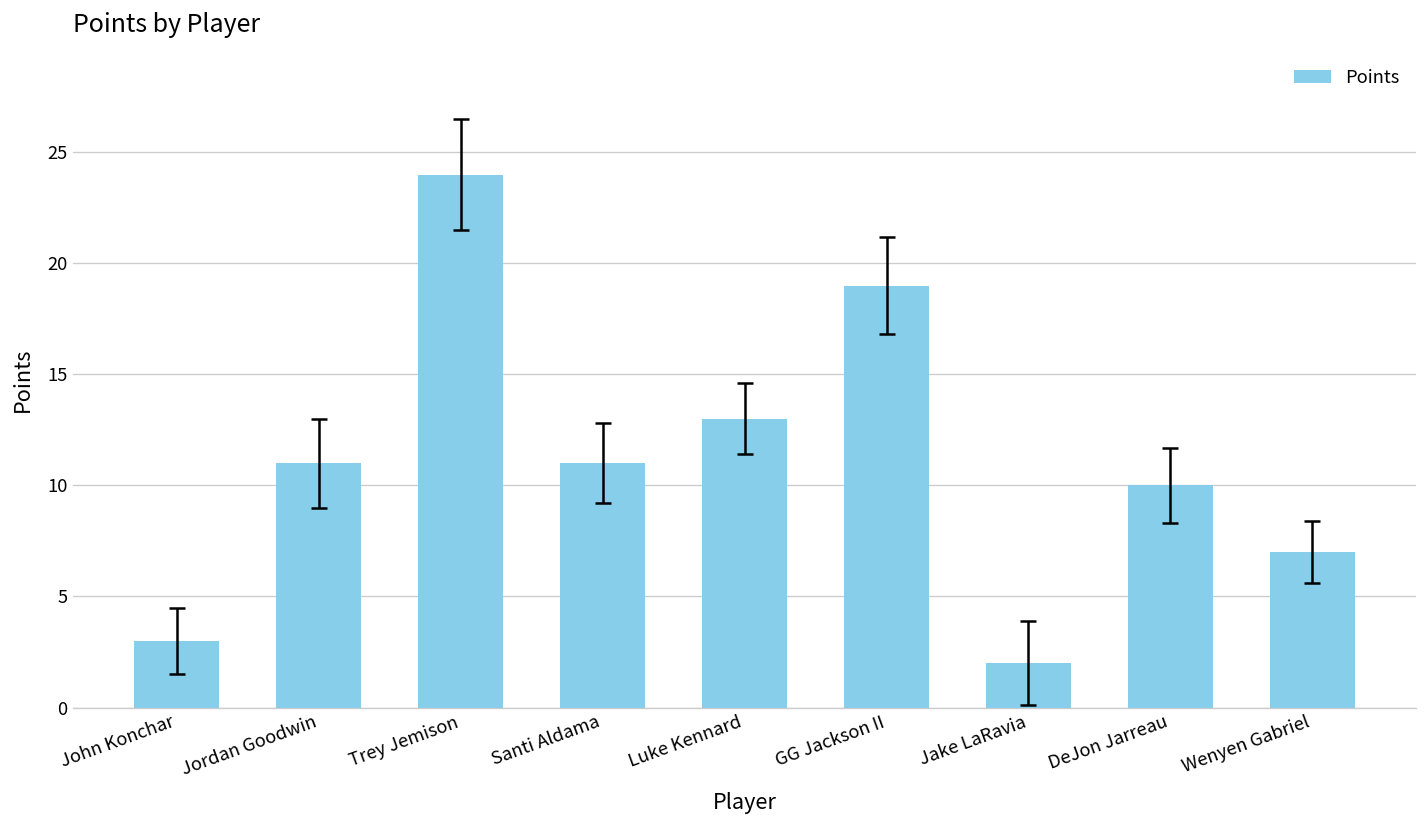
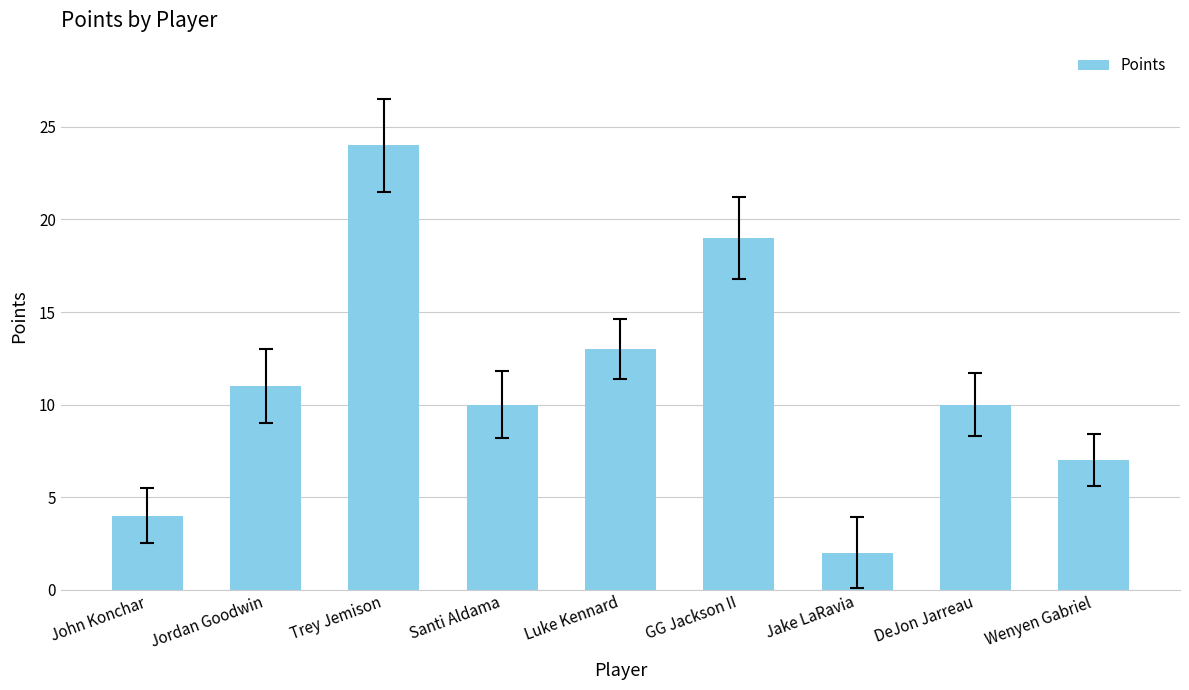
  {
    "Points": {
-     "John Konchar": 3,
+     "John Konchar": 4,
      "Jordan Goodwin": 11,
      "Trey Jemison": 24,
-     "Santi Aldama": 11,
+     "Santi Aldama": 10,
      "Luke Kennard": 13,
      "GG Jackson II": 19,
      "Jake LaRavia": 2,
      "DeJon Jarreau": 10,
      "Wenyen Gabriel": 7
    }
  }
